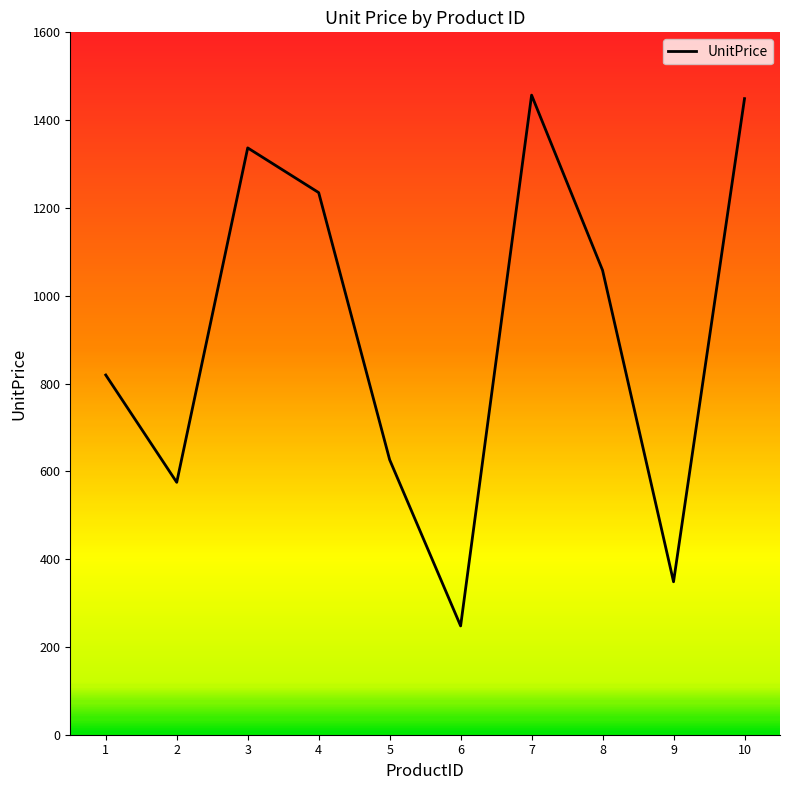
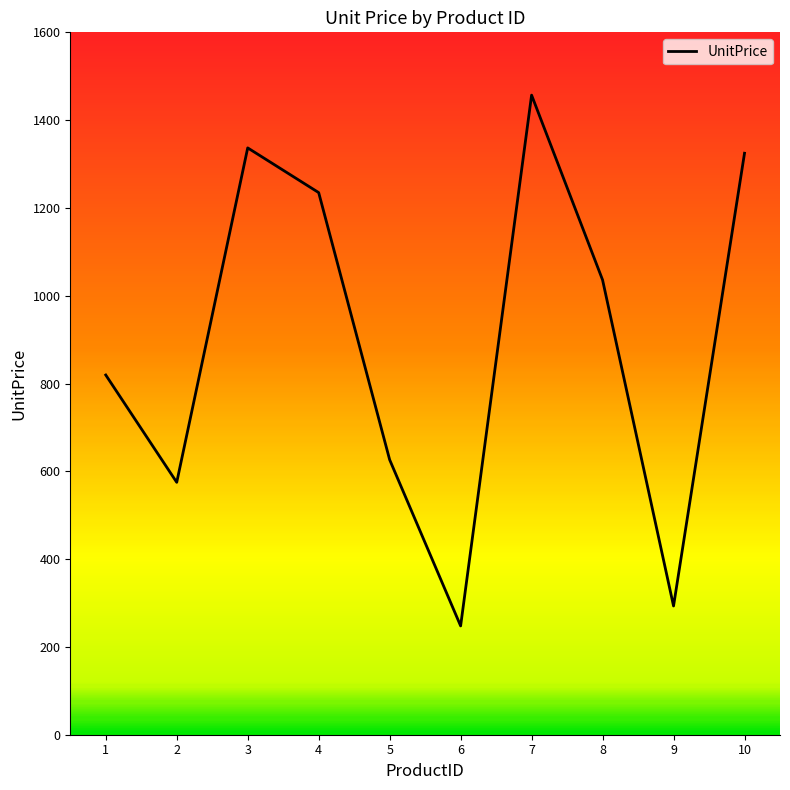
  {
    "1": 820,
    "2": 570,
    "3": 1340,
    "4": 1230,
    "5": 630,
    "6": 250,
    "7": 1460,
-   "8": 1060,
-   "9": 350,
-   "10": 1450
+   "8": 1040,
+   "9": 290,
+   "10": 1320
  }
